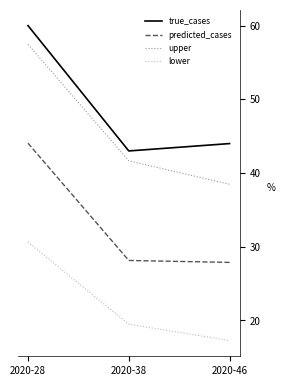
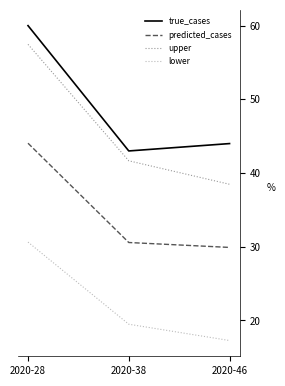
  {
    "true_cases": {
      "2020-28": 60,
      "2020-38": 43,
      "2020-46": 44
    },
    "predicted_cases": {
      "2020-28": 44,
-     "2020-38": 28,
-     "2020-46": 28
+     "2020-38": 31,
+     "2020-46": 30
    }
  }
